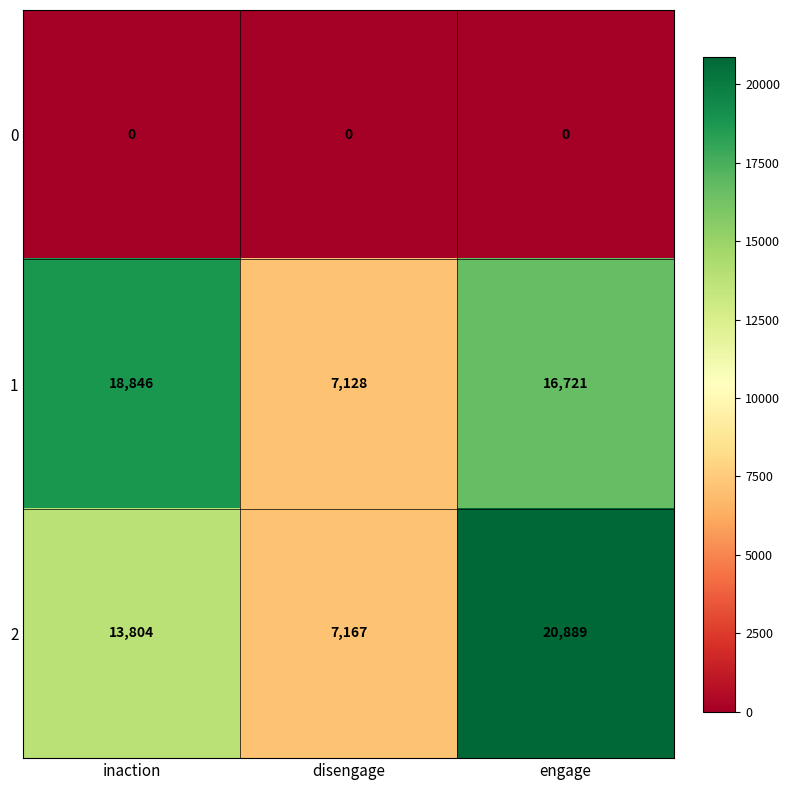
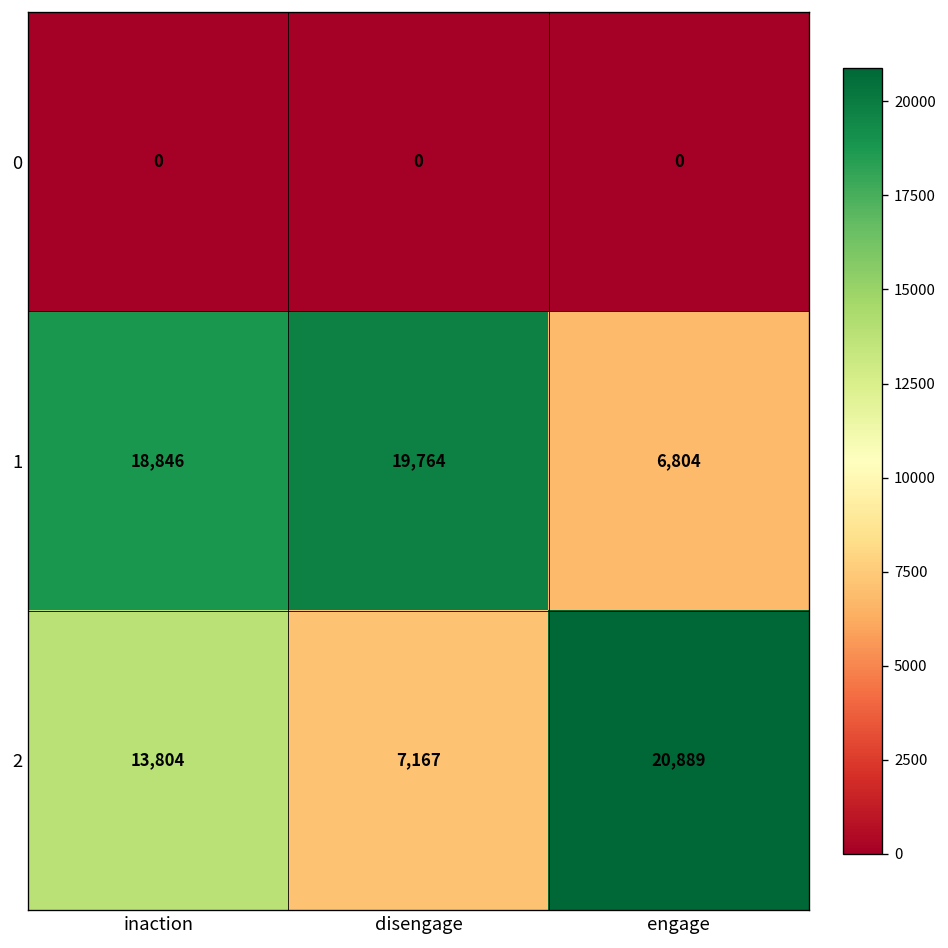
  {
    "0": {
      "inaction": "0",
      "disengage": "0",
      "engage": "0"
    },
    "1": {
      "inaction": "18,846",
-     "disengage": "7,128",
-     "engage": "16,721"
+     "disengage": "19,764",
+     "engage": "6,804"
    },
    "2": {
      "inaction": "13,804",
      "disengage": "7,167",
      "engage": "20,889"
    }
  }
